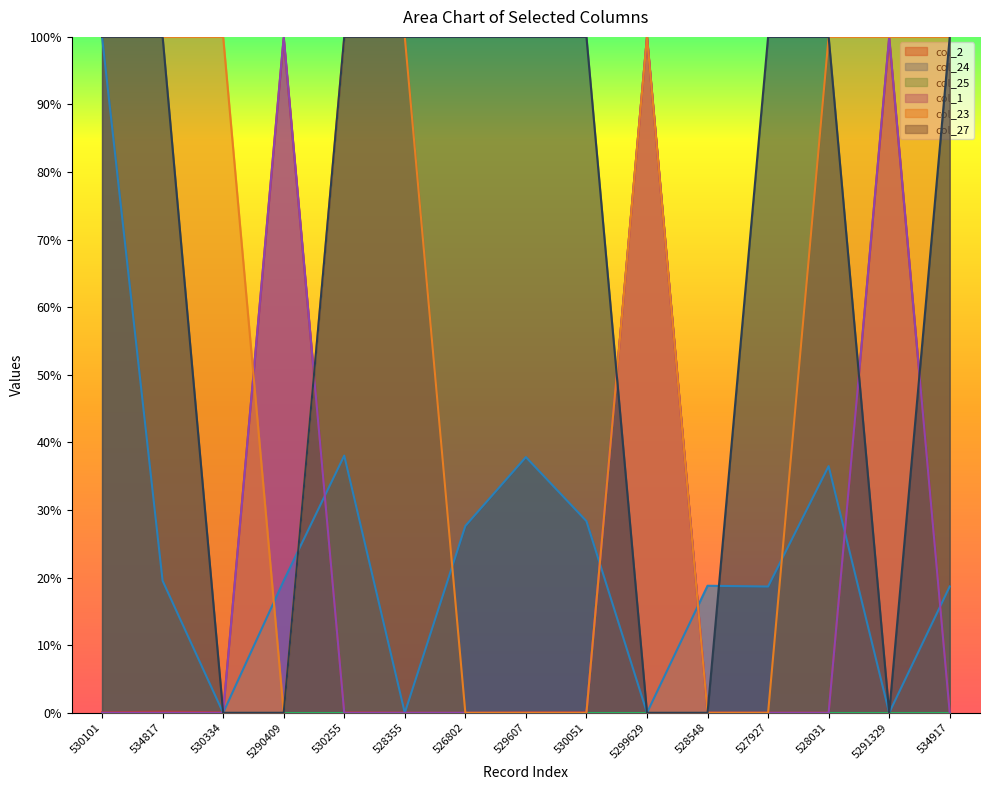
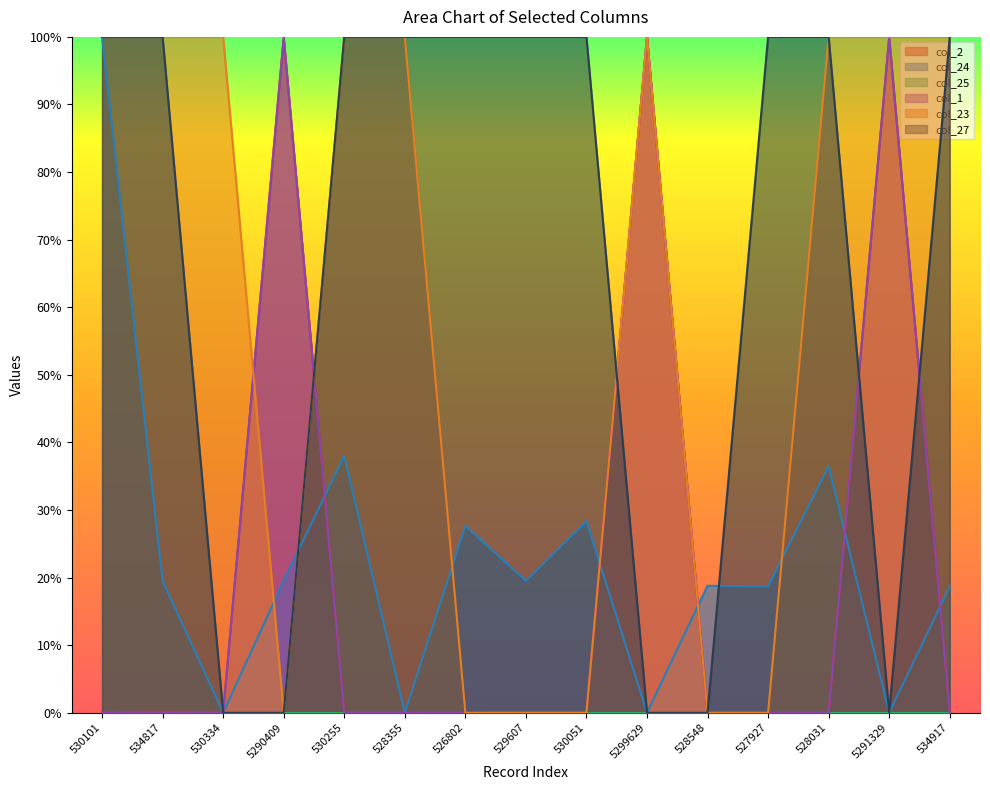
  {
    "col_24": {
      "534817": "20%",
      "5290409": "20%",
      "530255": "38%",
      "526802": "28%",
-     "529607": "38%",
+     "529607": "20%",
      "530051": "28%",
      "528548": "19%",
      "527927": "19%",
      "528031": "36%",
      "534917": "19%"
    },
    "col_23": {
      "530334": "100%"
    },
    "col_27": {
      "526802": "100%",
      "529607": "100%",
      "530051": "100%",
      "527927": "100%"
    }
  }
